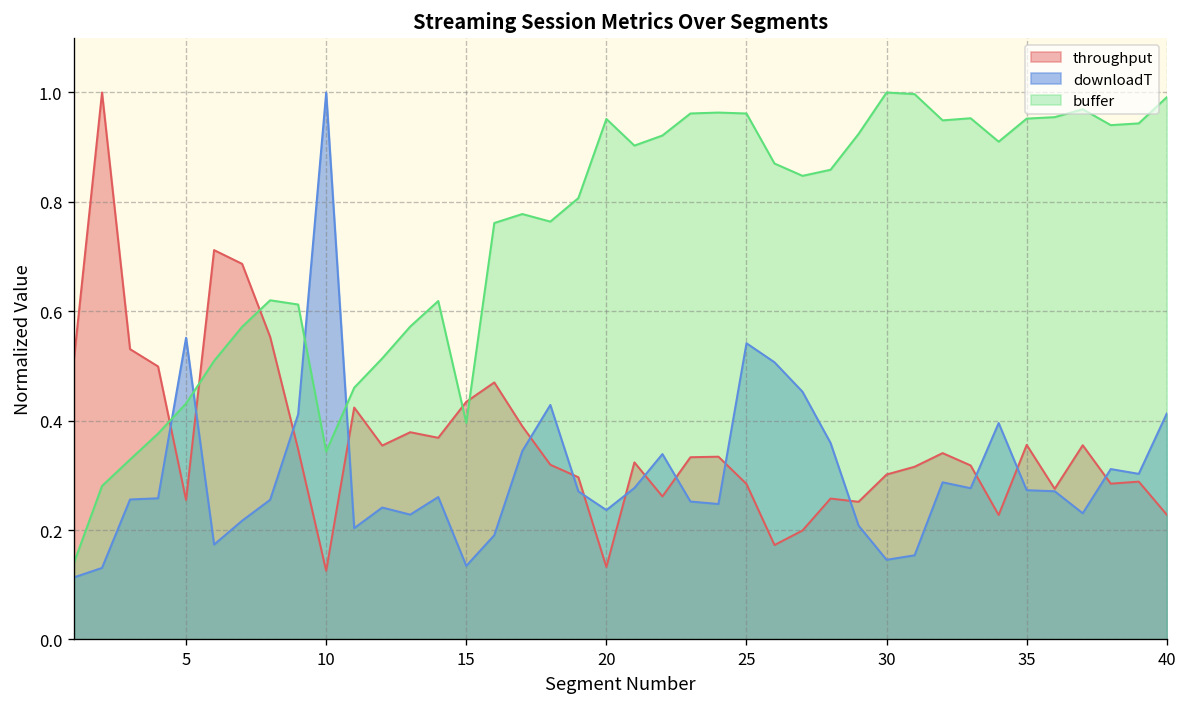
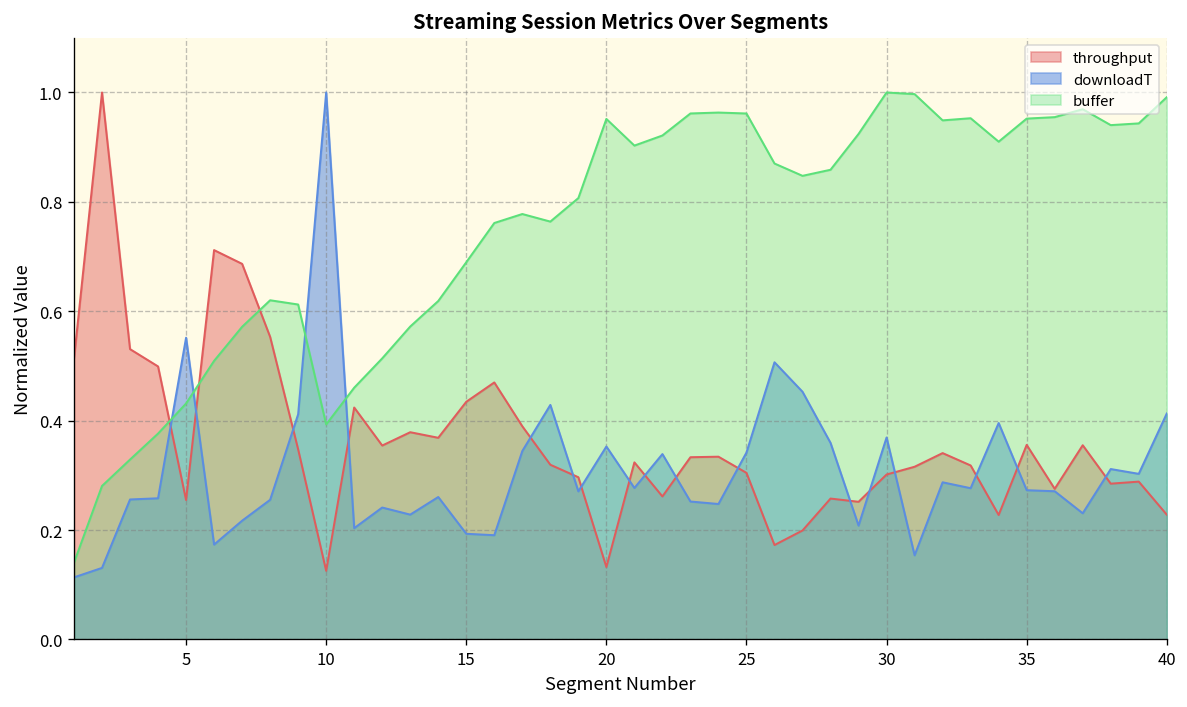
  {
    "throughput": {
      "5": 0.25,
      "10": 0.13,
      "15": 0.43,
      "20": 0.13,
-     "25": 0.28,
+     "25": 0.30,
      "30": 0.30,
      "35": 0.36,
      "40": 0.23
    },
    "downloadT": {
      "5": 0.55,
      "10": 1.00,
-     "15": 0.13,
-     "20": 0.24,
-     "25": 0.54,
-     "30": 0.15,
+     "15": 0.19,
+     "20": 0.35,
+     "25": 0.34,
+     "30": 0.37,
      "35": 0.27,
      "40": 0.41
    },
    "buffer": {
      "5": 0.43,
-     "10": 0.34,
-     "15": 0.40,
+     "10": 0.39,
+     "15": 0.69,
      "20": 0.95,
      "25": 0.96,
      "30": 1.00,
      "40": 0.99
    }
  }
